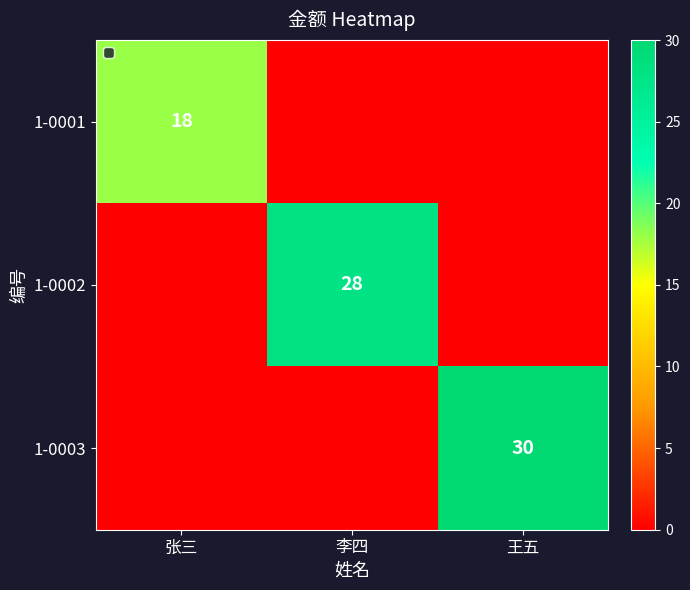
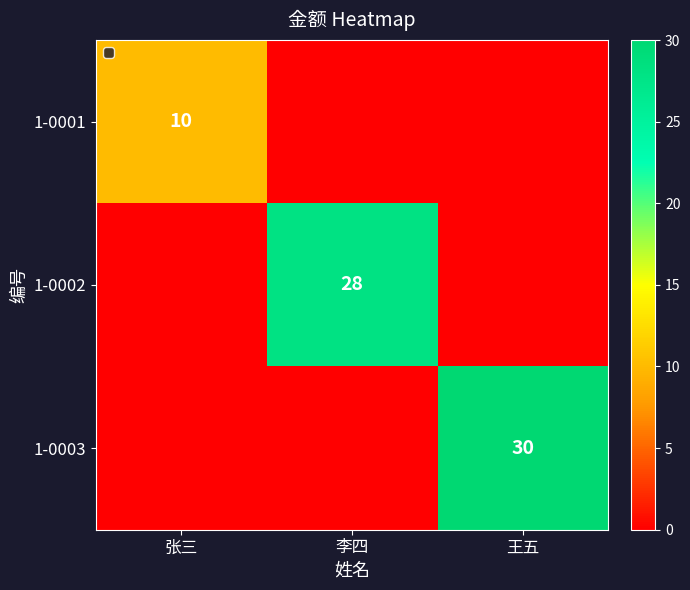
  {
    "1-0001": {
-     "张三": 18
+     "张三": 10
    },
    "1-0002": {
      "李四": 28
    },
    "1-0003": {
      "王五": 30
    }
  }
